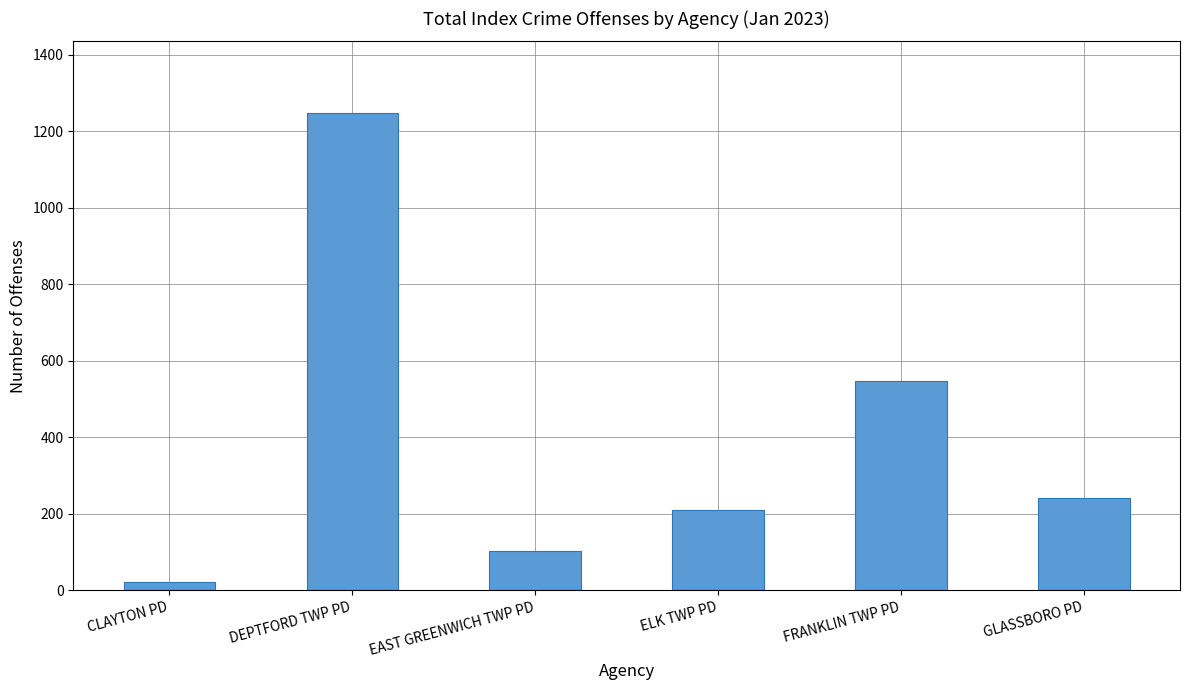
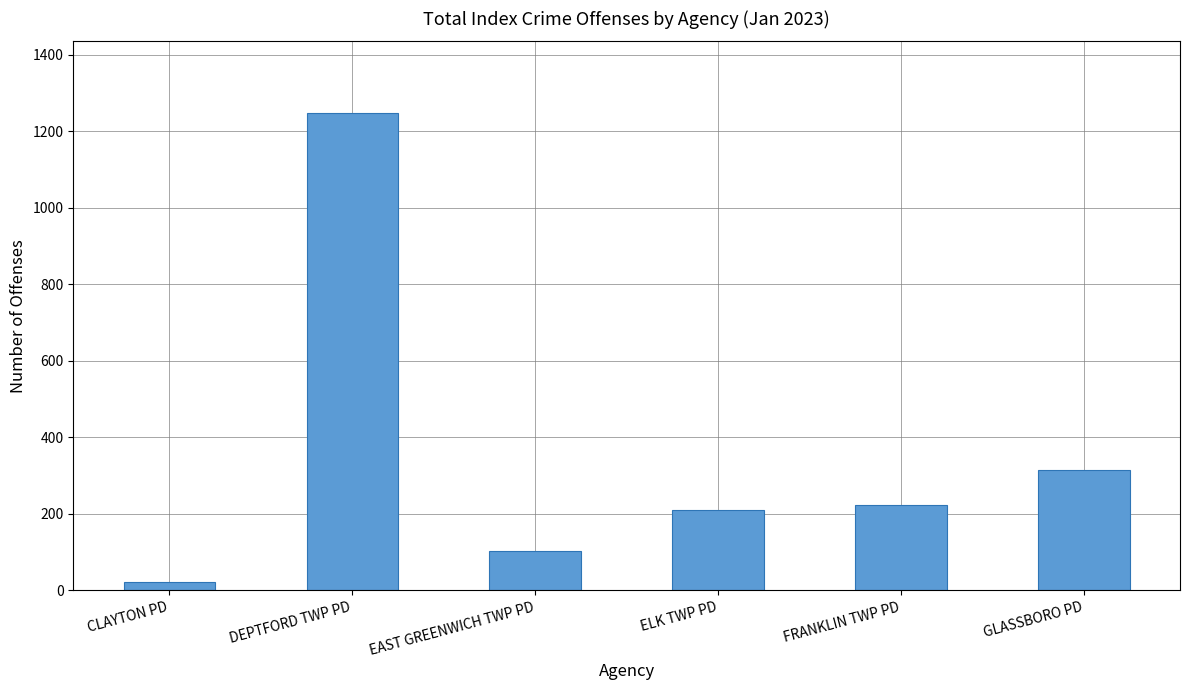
  {
    "CLAYTON PD": 20,
    "DEPTFORD TWP PD": 1250,
    "EAST GREENWICH TWP PD": 100,
    "ELK TWP PD": 210,
-   "FRANKLIN TWP PD": 550,
-   "GLASSBORO PD": 240
+   "FRANKLIN TWP PD": 220,
+   "GLASSBORO PD": 310
  }
